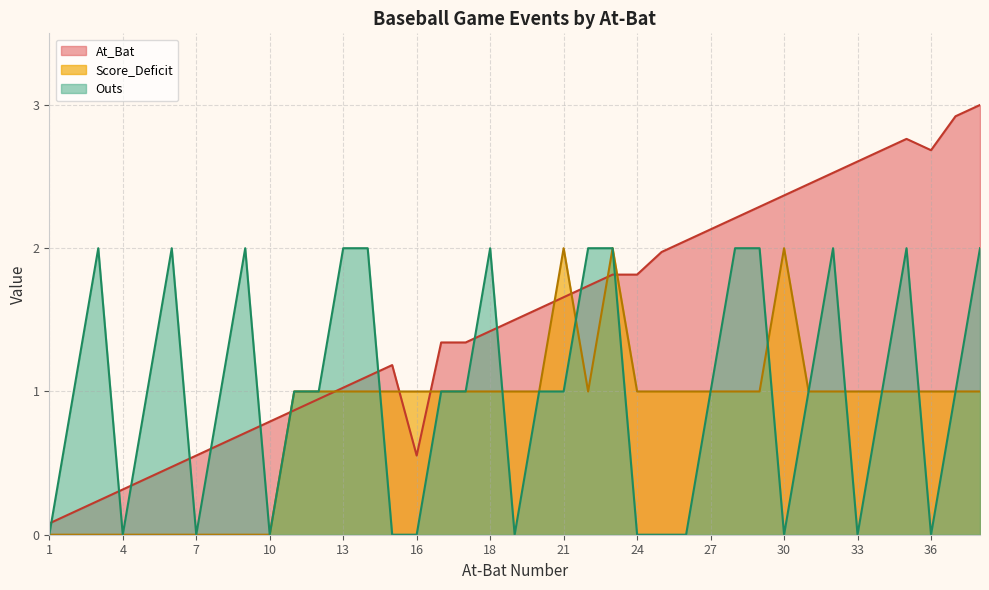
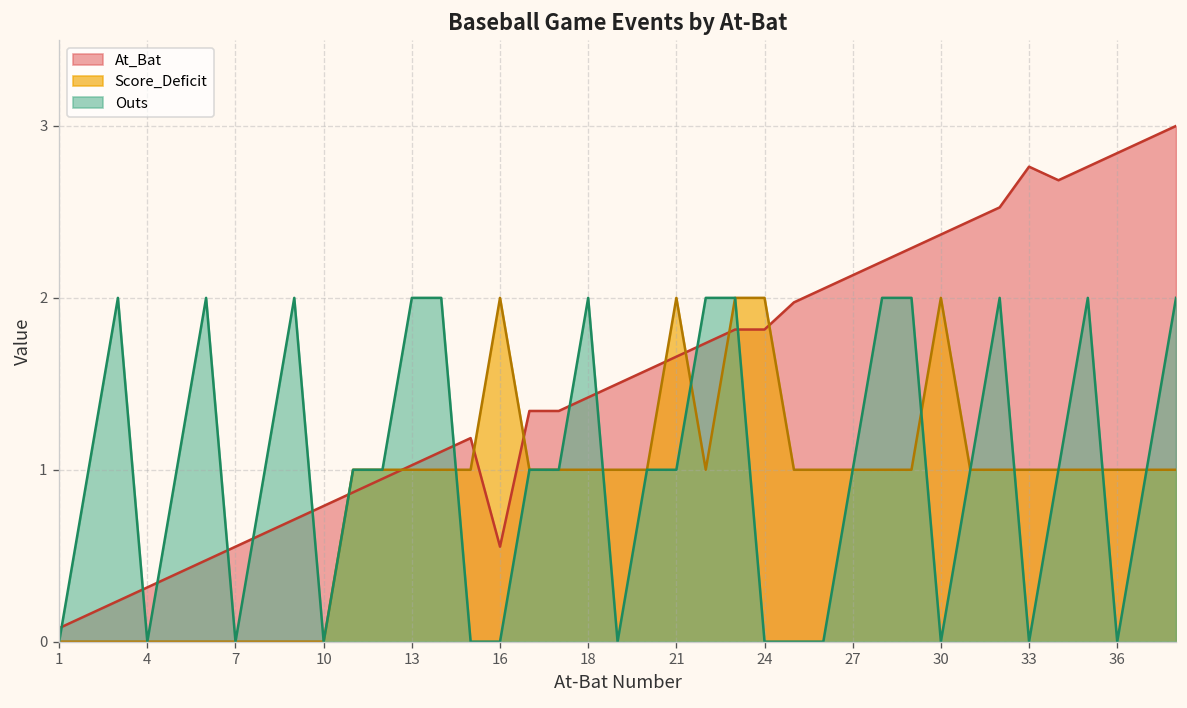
  {
    "At_Bat": {
      "1": 0.08,
      "4": 0.32,
      "7": 0.55,
      "10": 0.79,
      "13": 1.03,
      "16": 0.55,
      "18": 1.42,
      "21": 1.66,
      "24": 1.82,
      "27": 2.13,
      "30": 2.37,
-     "33": 2.61,
-     "36": 2.68
+     "33": 2.76,
+     "36": 2.84
    },
    "Score_Deficit": {
      "13": 1,
-     "16": 1,
+     "16": 2,
      "18": 1,
      "21": 2,
-     "24": 1,
+     "24": 2,
      "30": 2,
      "33": 1,
      "36": 1
    },
    "Outs": {
      "13": 2.00,
      "16": 0.00,
      "18": 2.00,
      "21": 1.00,
      "24": 0.00,
      "30": 0.00,
      "33": 0.00,
      "36": 0.00
    }
  }
